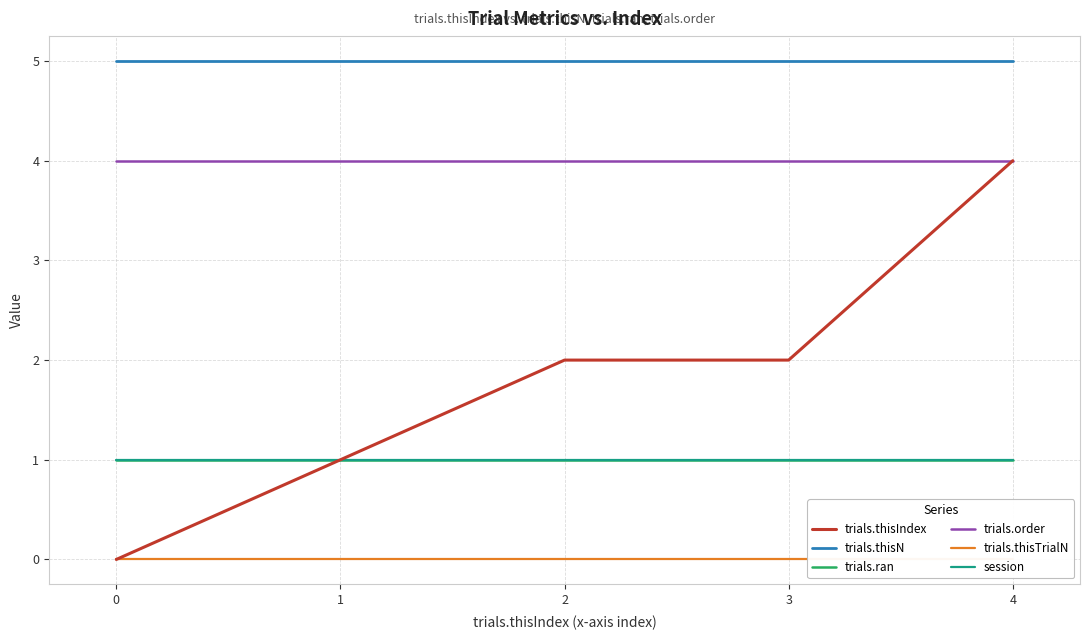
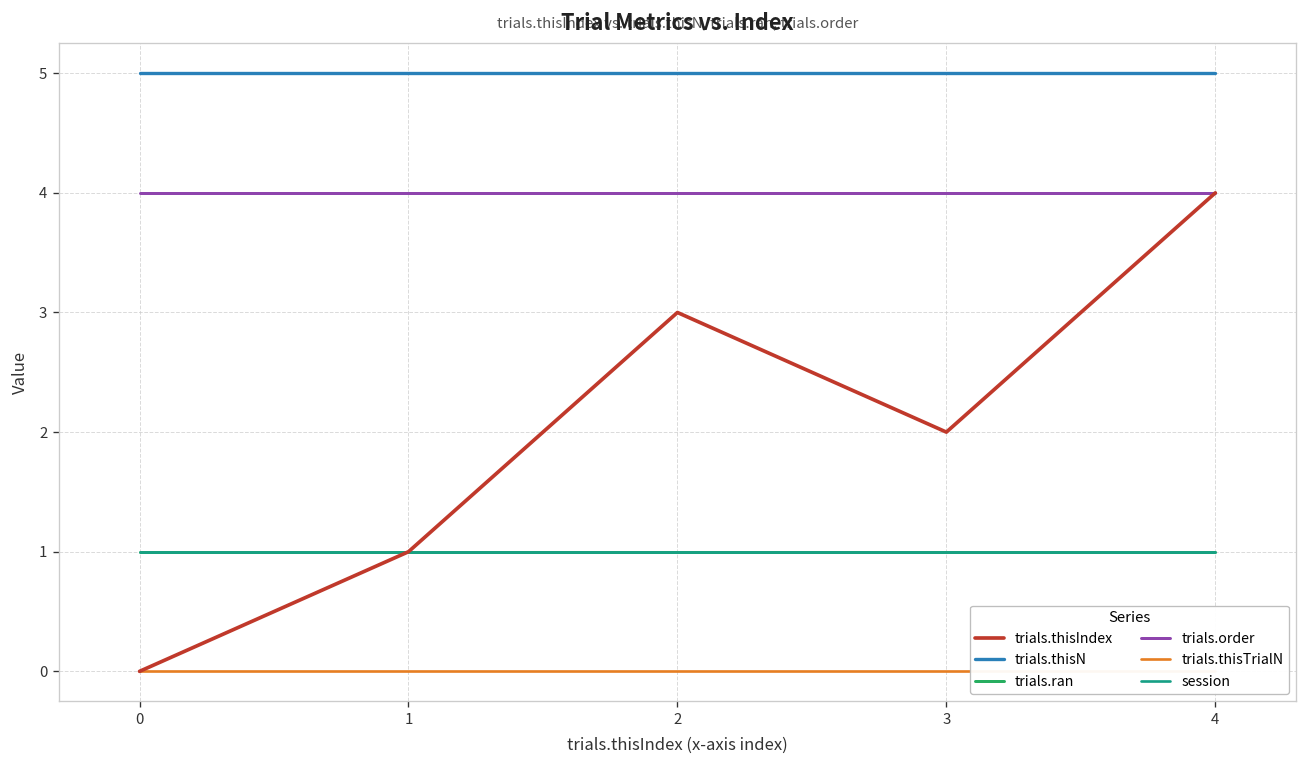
  {
    "trials.thisIndex": {
-     "2": 2,
+     "2": 3,
      "3": 2
    },
    "trials.thisN": {
      "0": 5,
      "1": 5,
      "2": 5,
      "3": 5,
      "4": 5
    },
    "session": {
      "0": 1,
      "2": 1,
      "3": 1,
      "4": 1
    },
    "trials.order": {
      "0": 4,
      "1": 4,
      "2": 4,
      "3": 4
    },
    "trials.thisTrialN": {
      "1": 0,
      "2": 0,
      "3": 0
    }
  }
